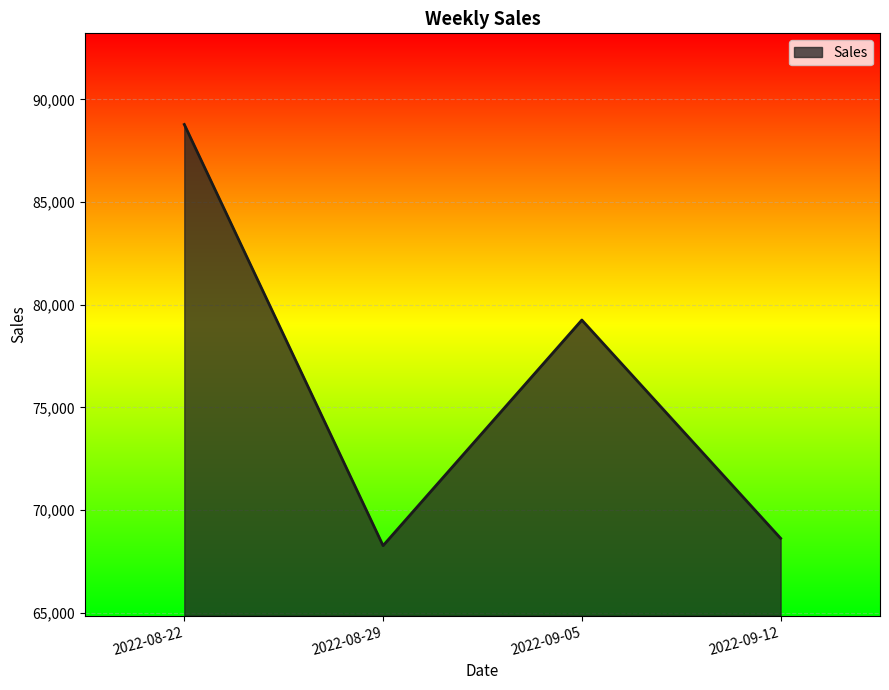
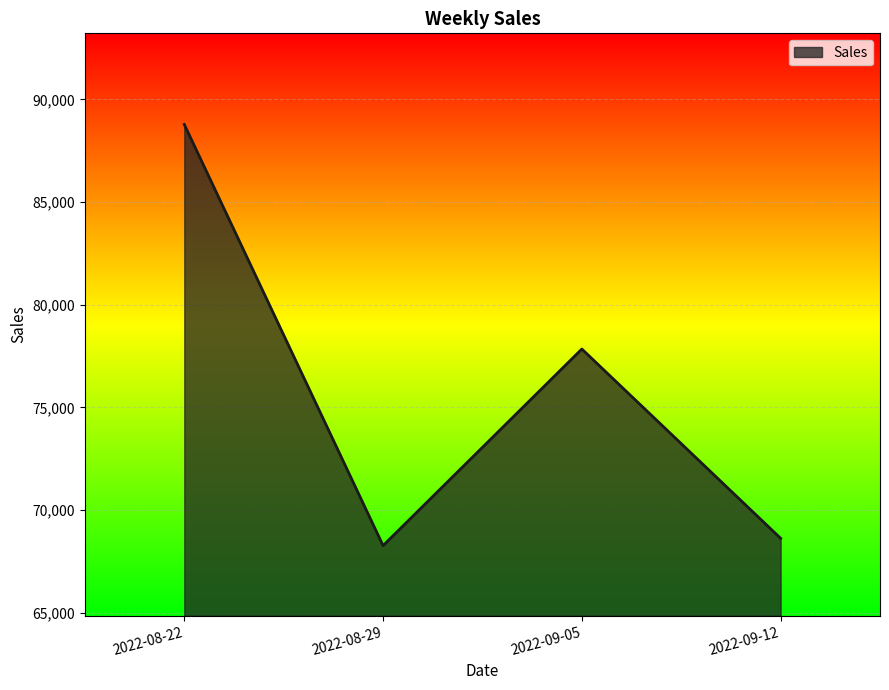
  {
    "2022-08-22": "88,800",
    "2022-08-29": "68,300",
-   "2022-09-05": "79,300",
+   "2022-09-05": "77,800",
    "2022-09-12": "68,600"
  }
